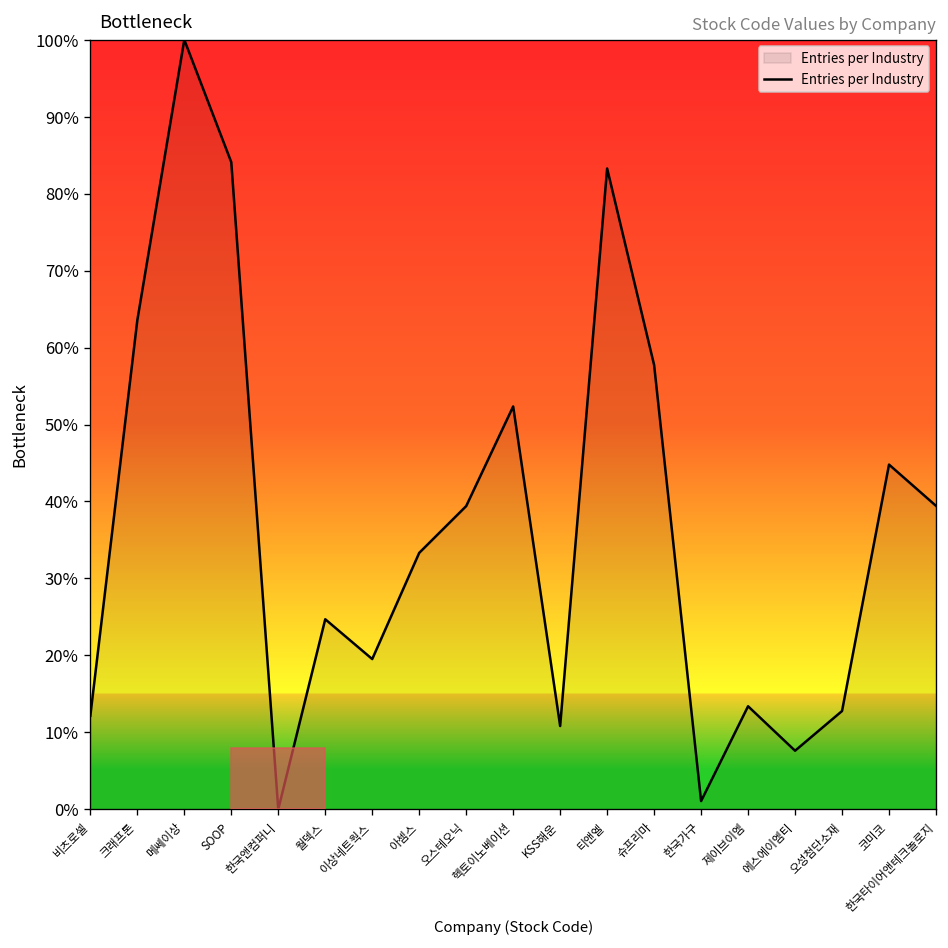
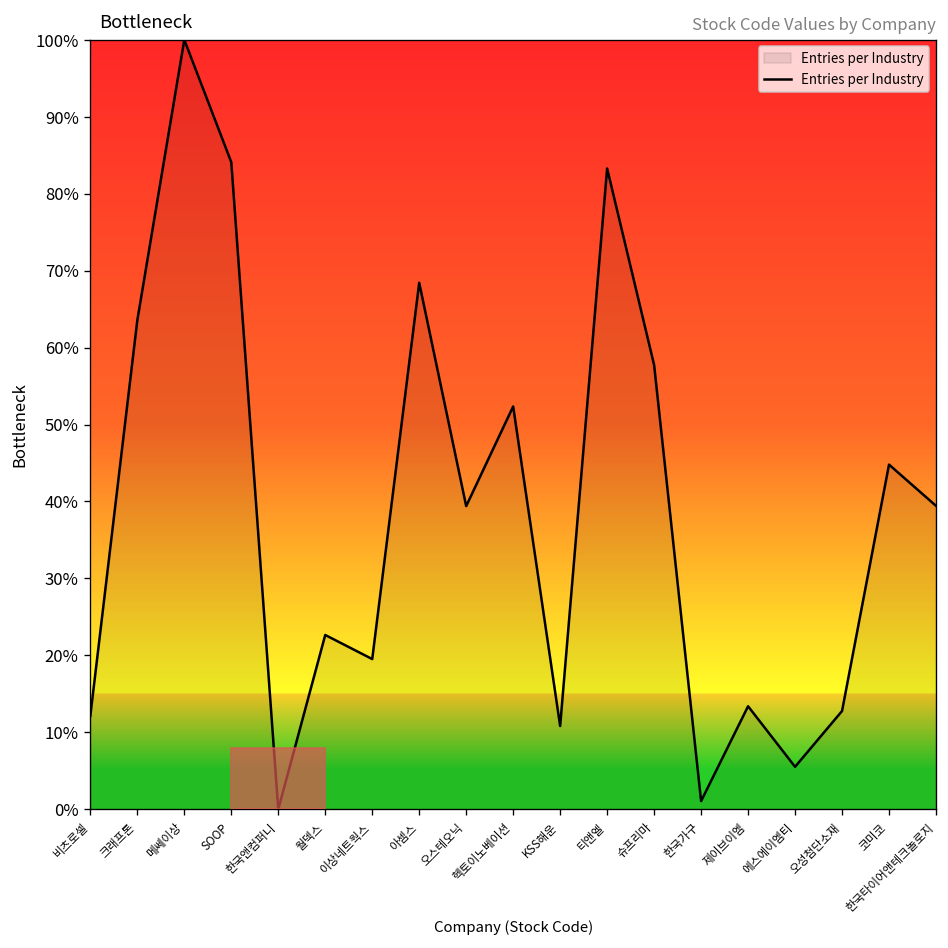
  {
    "비츠로셀": "12%",
    "크래프톤": "64%",
    "메쎄이상": "100%",
    "SOOP": "84%",
-   "월덱스": "25%",
+   "월덱스": "23%",
    "이상네트웍스": "20%",
-   "아셈스": "33%",
+   "아셈스": "68%",
    "오스테오닉": "39%",
    "헥토이노베이션": "52%",
    "KSS해운": "11%",
    "티앤엘": "83%",
    "슈프리마": "58%",
    "한국가구": "1%",
    "제이브이엠": "13%",
-   "에스에이엠티": "8%",
+   "에스에이엠티": "6%",
    "오성첨단소재": "13%",
    "코미코": "45%",
    "한국타이어앤테크놀로지": "39%"
  }
